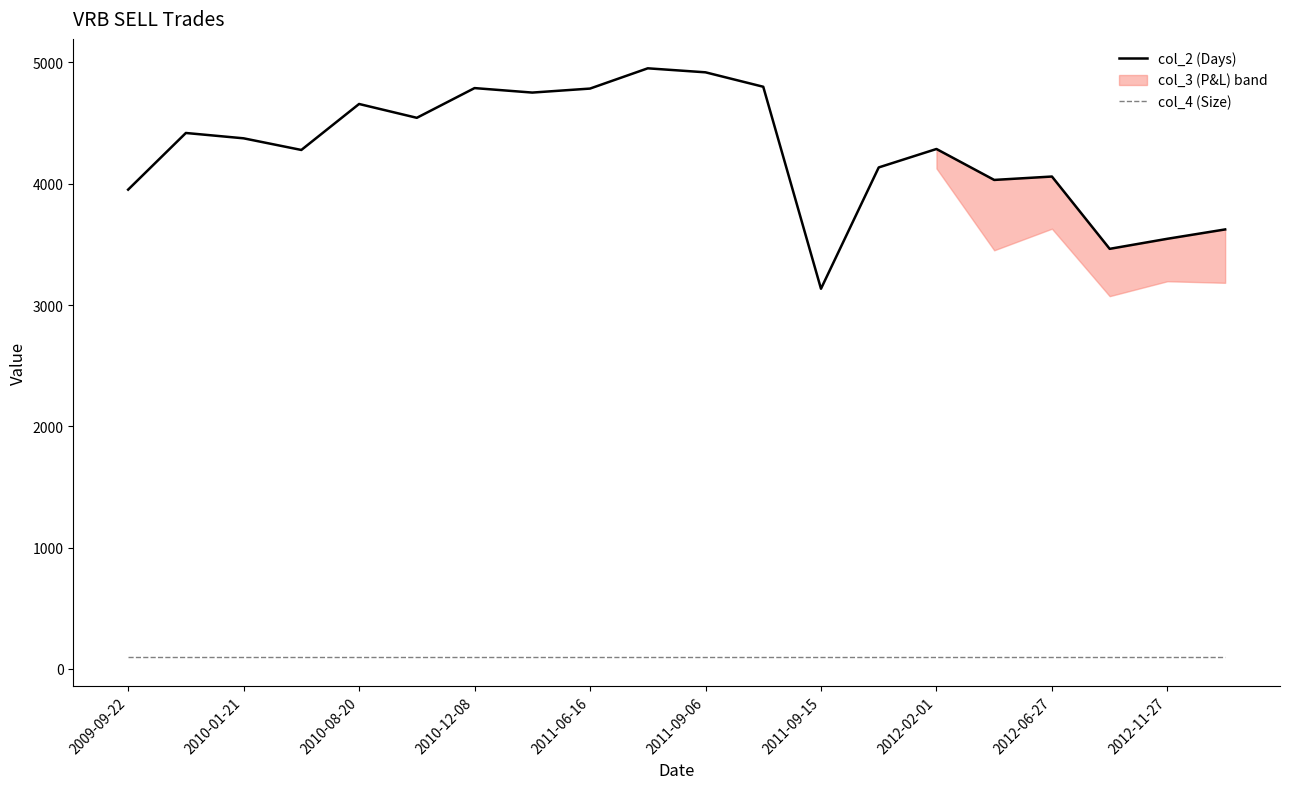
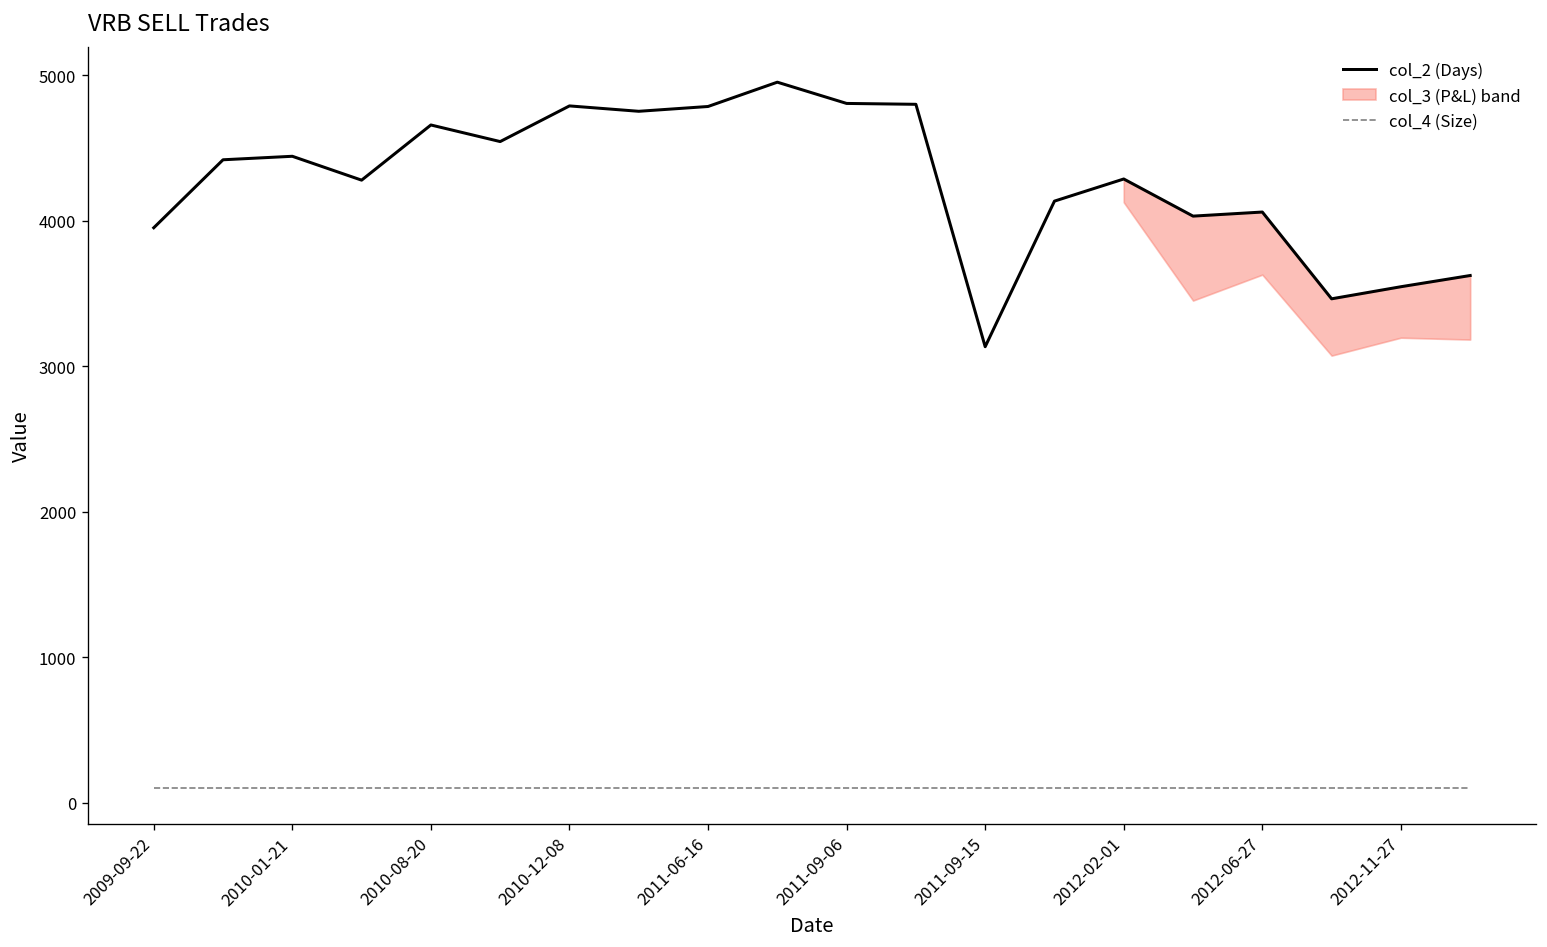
  {
    "col_2 (Days)": {
      "2009-09-22": 3950,
-     "2010-01-21": 4370,
+     "2010-01-21": 4440,
      "2010-08-20": 4660,
      "2010-12-08": 4790,
      "2011-06-16": 4780,
-     "2011-09-06": 4920,
+     "2011-09-06": 4810,
      "2011-09-15": 3130
    },
    "col_4 (Size)": {
      "2009-09-22": 100,
      "2010-01-21": 100,
      "2010-08-20": 100,
      "2010-12-08": 100,
      "2011-06-16": 100,
      "2011-09-06": 100,
      "2011-09-15": 100,
      "2012-02-01": 100,
      "2012-06-27": 100,
      "2012-11-27": 100
    }
  }
